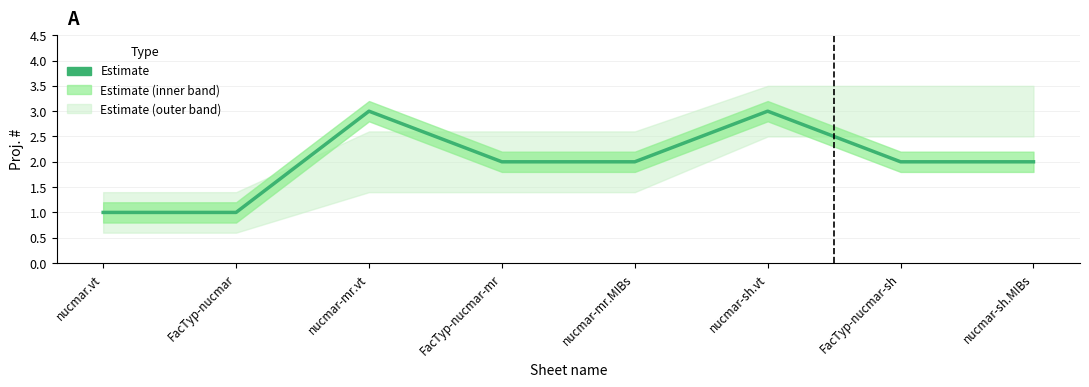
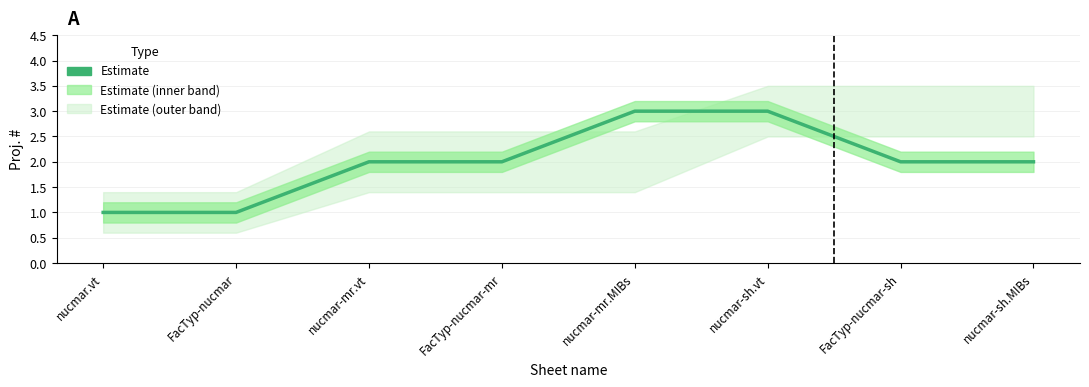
  {
    "Estimate": {
      "nucmar.vt": 1,
      "FacTyp-nucmar": 1,
-     "nucmar-mr.vt": 3,
+     "nucmar-mr.vt": 2,
      "FacTyp-nucmar-mr": 2,
-     "nucmar-mr.MIBs": 2,
+     "nucmar-mr.MIBs": 3,
      "nucmar-sh.vt": 3,
      "FacTyp-nucmar-sh": 2,
      "nucmar-sh.MIBs": 2
    }
  }
